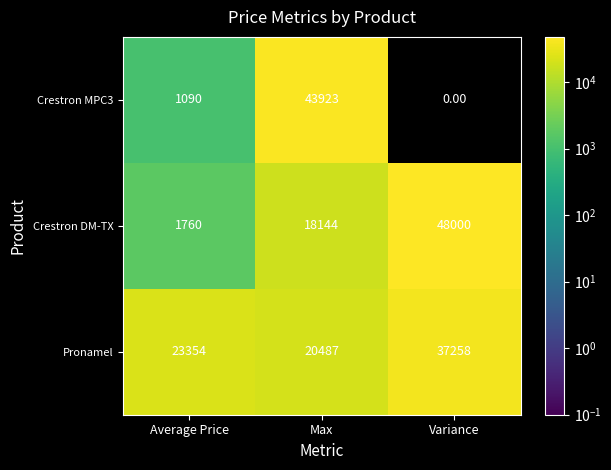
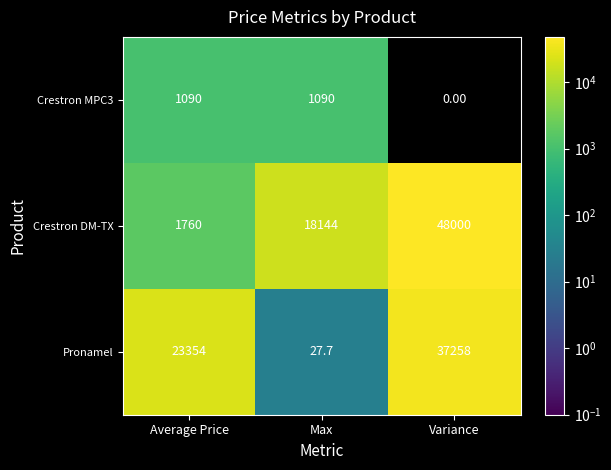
  {
    "Crestron MPC3": {
      "Average Price": 1090,
-     "Max": 43923,
+     "Max": 1090,
      "Variance": 0.00
    },
    "Crestron DM-TX": {
      "Average Price": 1760,
      "Max": 18144,
      "Variance": 48000
    },
    "Pronamel": {
      "Average Price": 23354,
-     "Max": 20487,
+     "Max": 27.7,
      "Variance": 37258
    }
  }
